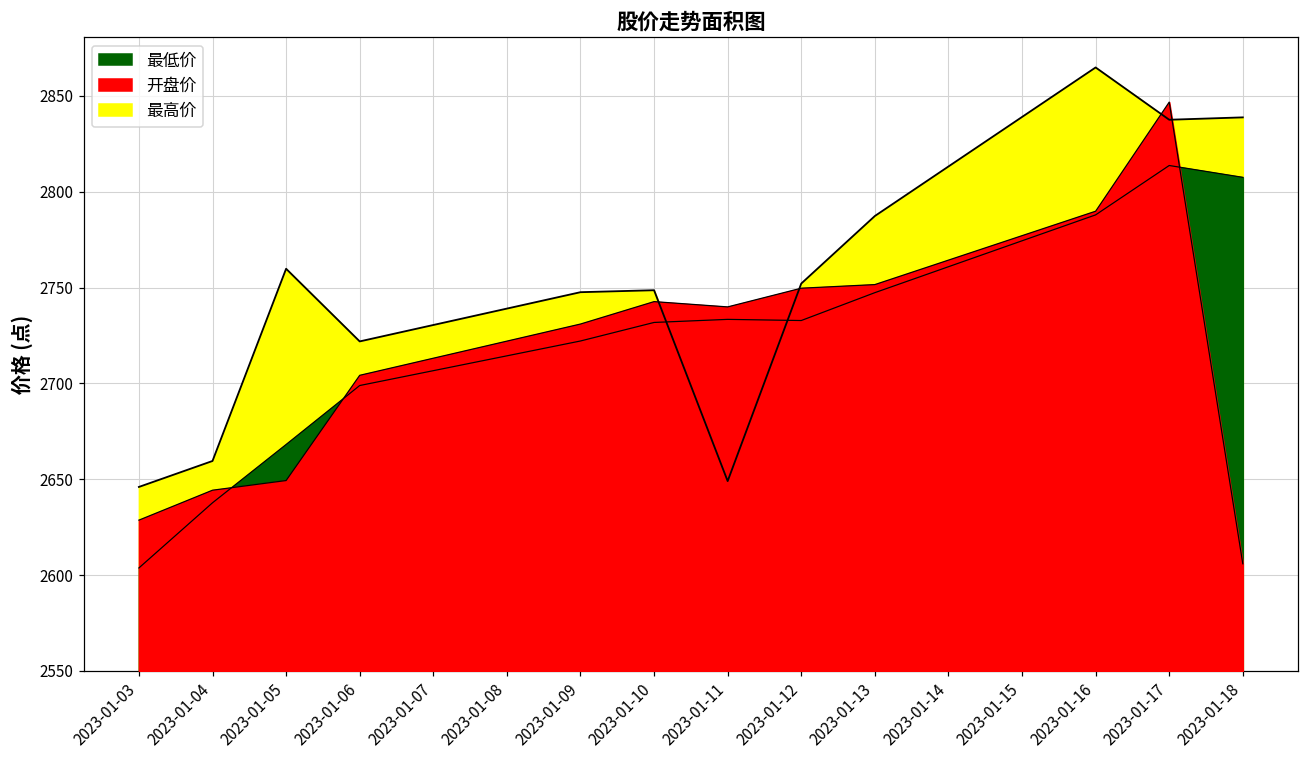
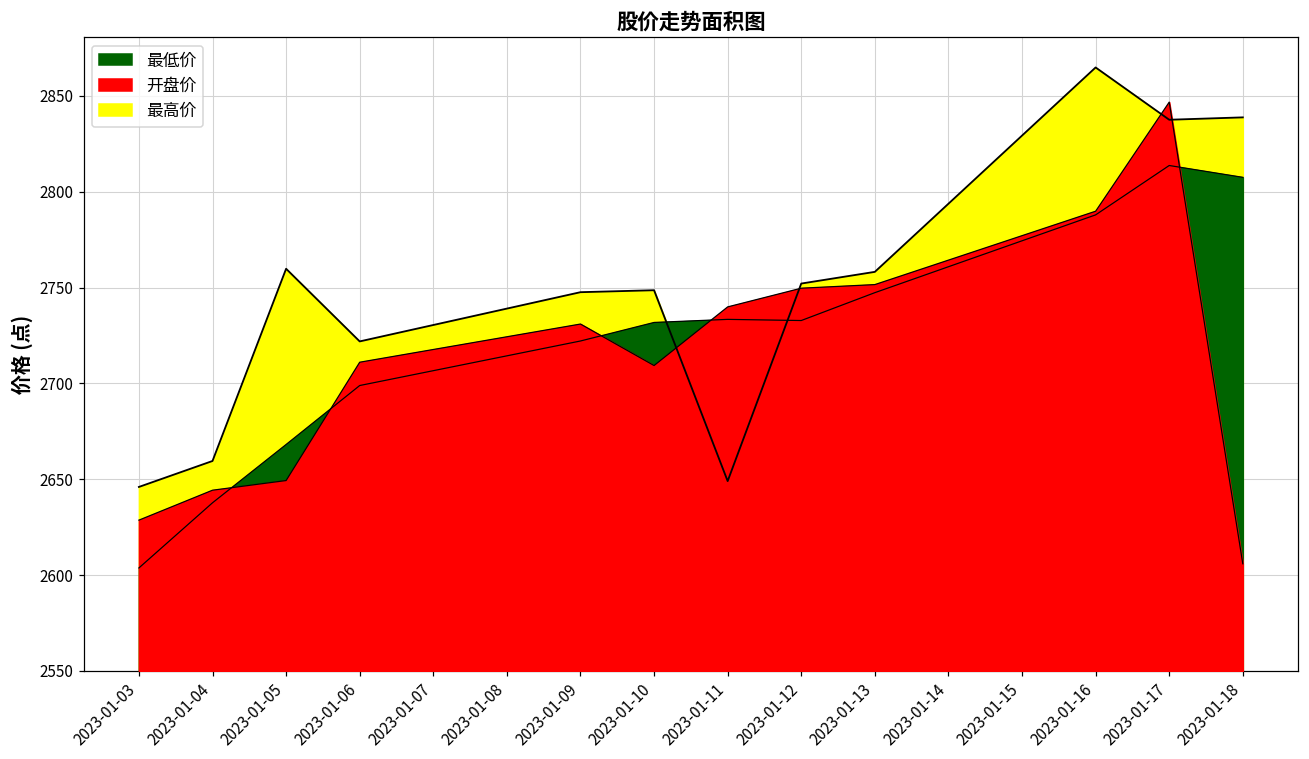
  {
    "最低价": {
      "2023-01-03": 2604,
      "2023-01-04": 2638,
      "2023-01-05": 2668,
      "2023-01-06": 2699,
      "2023-01-09": 2722,
      "2023-01-10": 2732,
      "2023-01-11": 2733,
      "2023-01-12": 2733,
      "2023-01-13": 2747,
      "2023-01-16": 2788,
      "2023-01-17": 2814,
      "2023-01-18": 2808
    },
    "开盘价": {
      "2023-01-03": 2629,
      "2023-01-04": 2644,
      "2023-01-05": 2649,
-     "2023-01-06": 2704,
+     "2023-01-06": 2711,
      "2023-01-09": 2731,
-     "2023-01-10": 2743,
+     "2023-01-10": 2709,
      "2023-01-11": 2740,
      "2023-01-12": 2750,
      "2023-01-13": 2752,
      "2023-01-16": 2790,
      "2023-01-17": 2847,
      "2023-01-18": 2606
    },
    "最高价": {
      "2023-01-03": 2646,
      "2023-01-04": 2660,
      "2023-01-05": 2760,
      "2023-01-06": 2722,
      "2023-01-09": 2748,
      "2023-01-10": 2749,
      "2023-01-11": 2649,
      "2023-01-12": 2752,
-     "2023-01-13": 2787,
+     "2023-01-13": 2758,
      "2023-01-16": 2865,
      "2023-01-17": 2838,
      "2023-01-18": 2839
    }
  }
